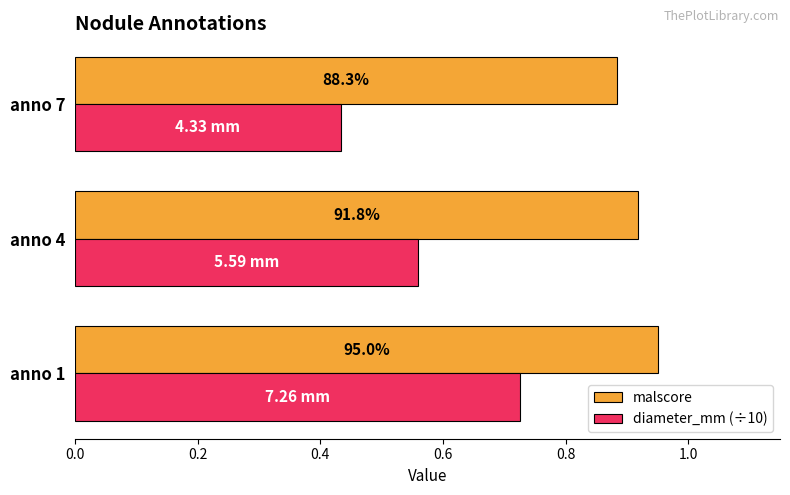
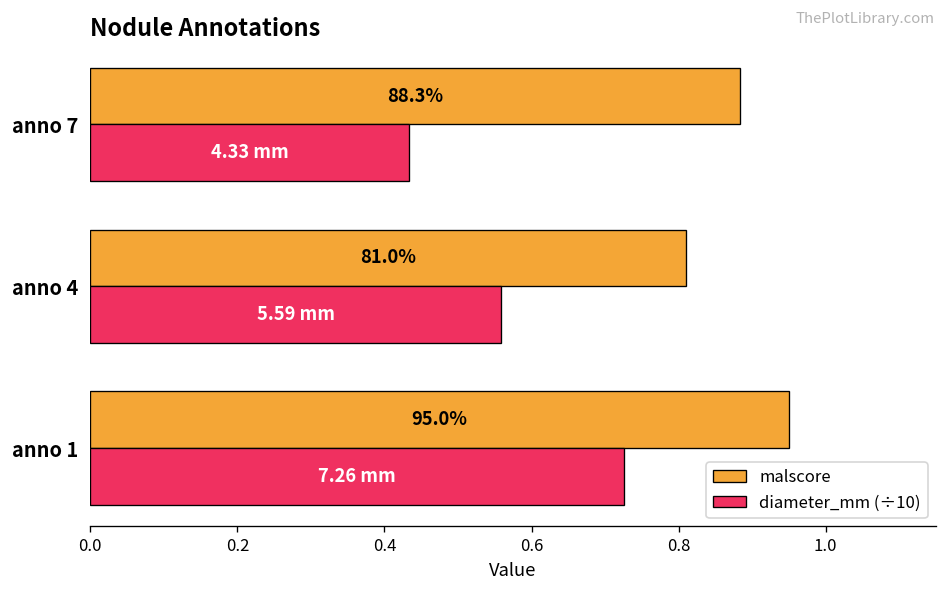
  {
    "malscore": {
      "anno 7": "88.3%",
-     "anno 4": "91.8%",
+     "anno 4": "81.0%",
      "anno 1": "95.0%"
    }
  }
